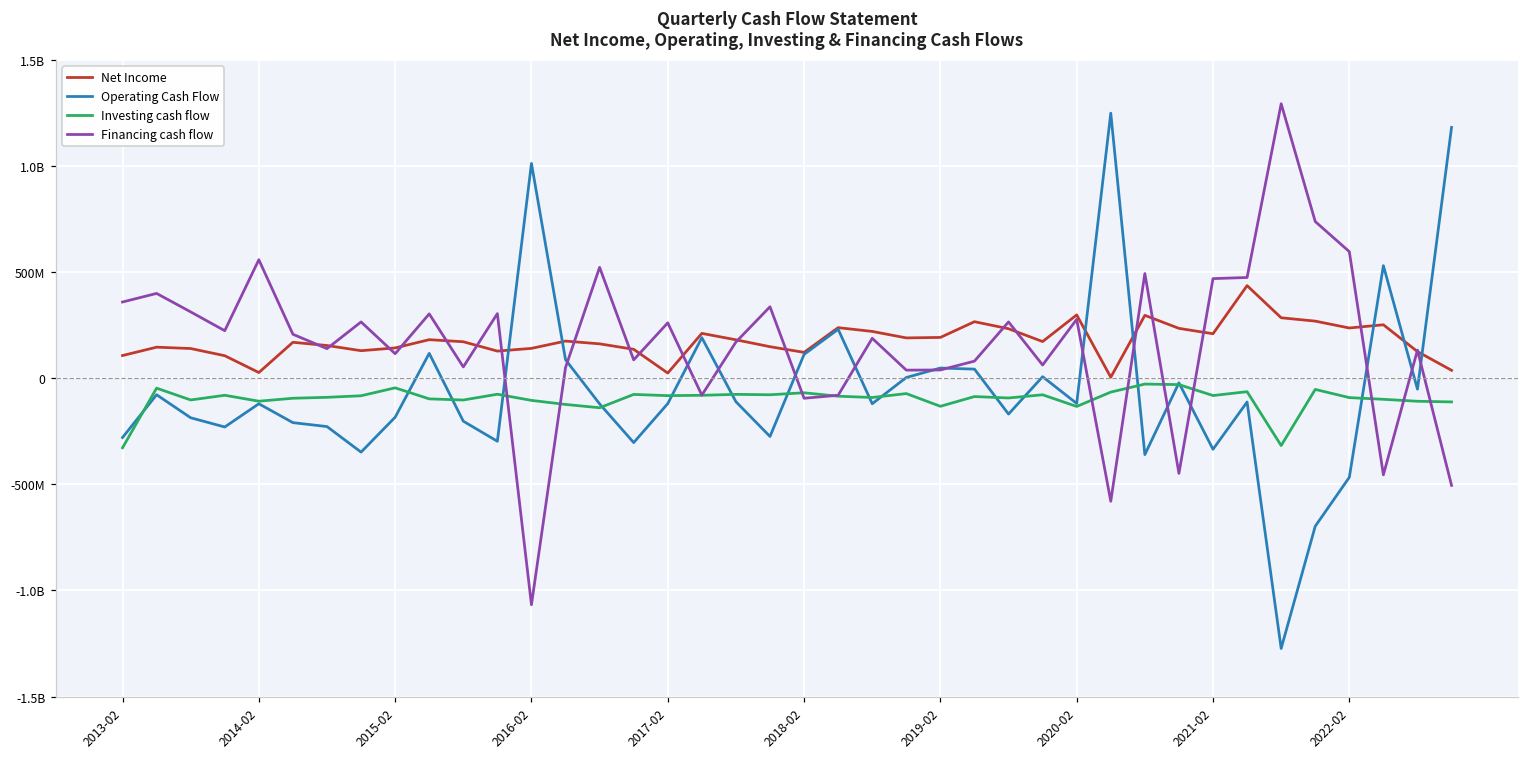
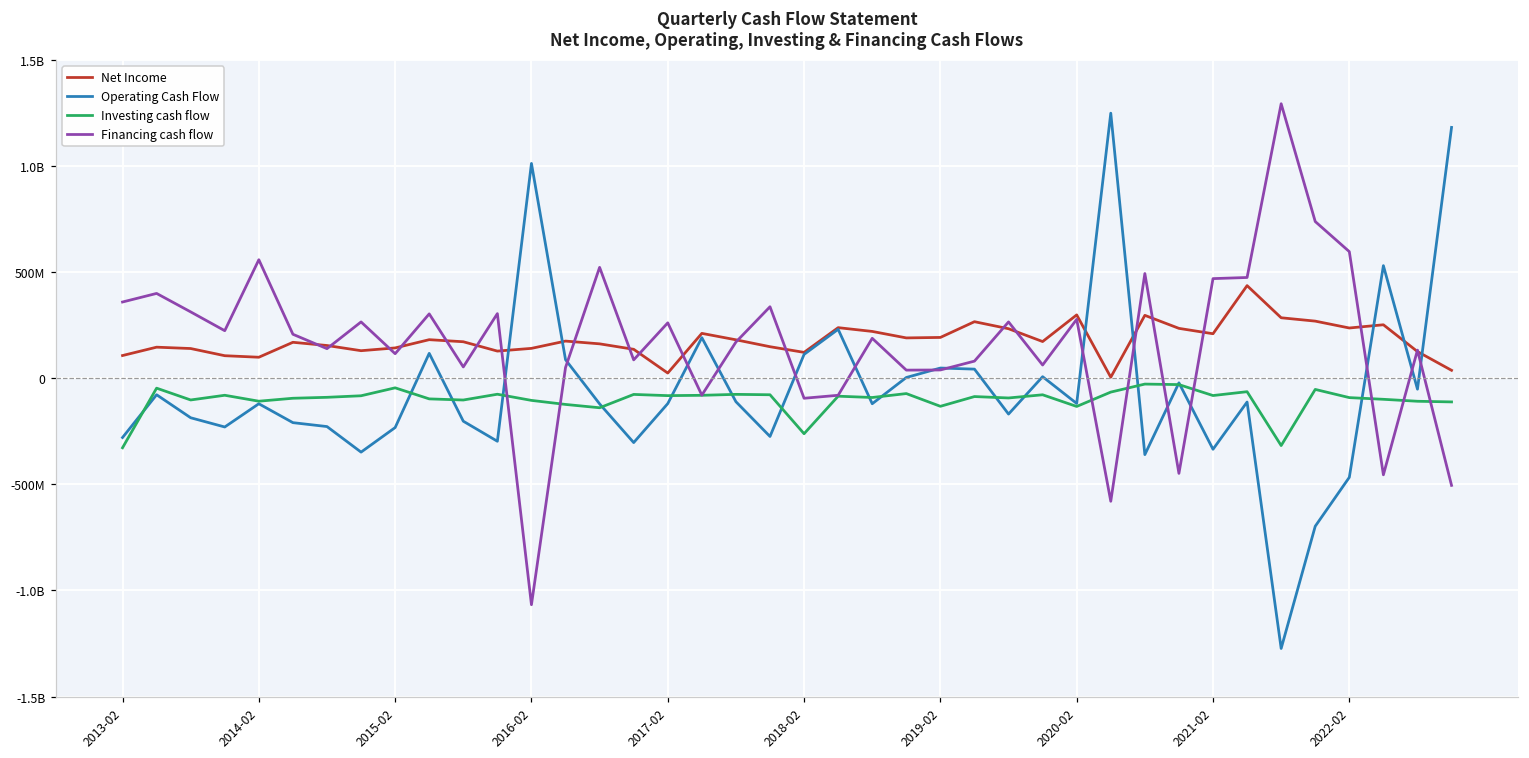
  {
    "Net Income": {
      "2013-02": 110000000,
-     "2014-02": 30000000,
+     "2014-02": 100000000,
      "2015-02": 140000000,
      "2016-02": 140000000,
      "2017-02": 20000000,
      "2019-02": 190000000,
      "2020-02": 300000000,
      "2021-02": 210000000,
      "2022-02": 240000000
    },
    "Operating Cash Flow": {
      "2013-02": -280000000,
-     "2015-02": -180000000,
+     "2015-02": -230000000,
      "2016-02": 1010000000,
      "2017-02": -120000000,
      "2020-02": -120000000,
      "2021-02": -330000000,
      "2022-02": -470000000
    },
    "Investing cash flow": {
      "2013-02": -330000000,
      "2015-02": -40000000,
      "2016-02": -100000000,
      "2017-02": -80000000,
-     "2018-02": -70000000,
+     "2018-02": -260000000,
      "2019-02": -130000000,
      "2020-02": -130000000,
      "2021-02": -80000000,
      "2022-02": -90000000
    },
    "Financing cash flow": {
      "2013-02": 360000000,
      "2014-02": 560000000,
      "2015-02": 120000000,
      "2016-02": -1070000000,
      "2017-02": 260000000,
      "2018-02": -90000000,
      "2020-02": 280000000,
      "2021-02": 470000000,
      "2022-02": 600000000
    }
  }
